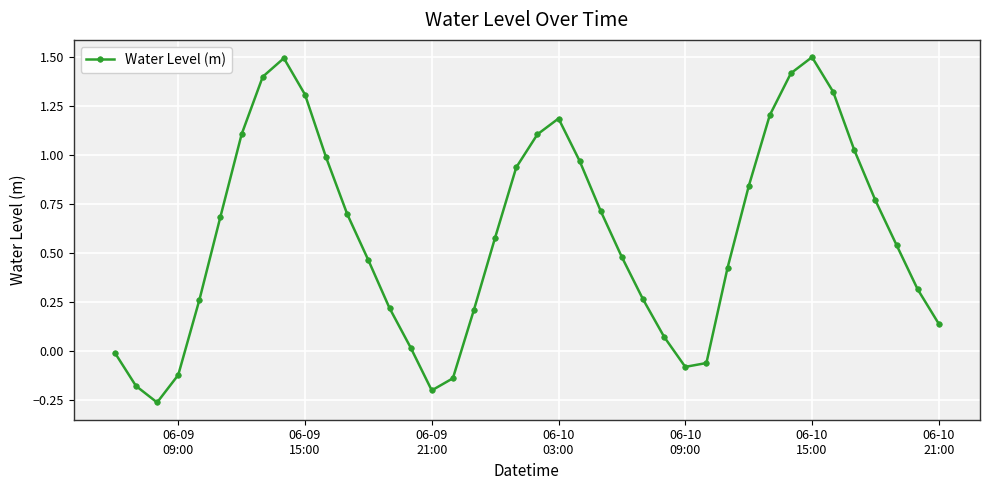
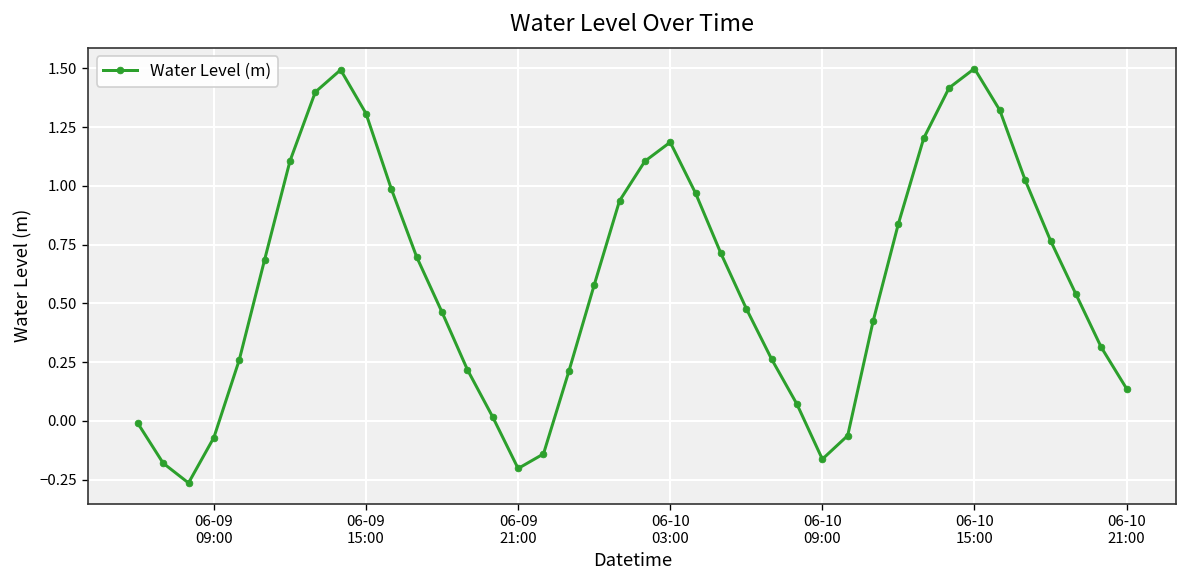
  {
-   "06-09 09:00": -0.12,
+   "06-09 09:00": -0.07,
    "06-09 15:00": 1.31,
    "06-09 21:00": -0.20,
    "06-10 03:00": 1.19,
-   "06-10 09:00": -0.08,
+   "06-10 09:00": -0.16,
    "06-10 15:00": 1.50,
    "06-10 21:00": 0.14
  }
